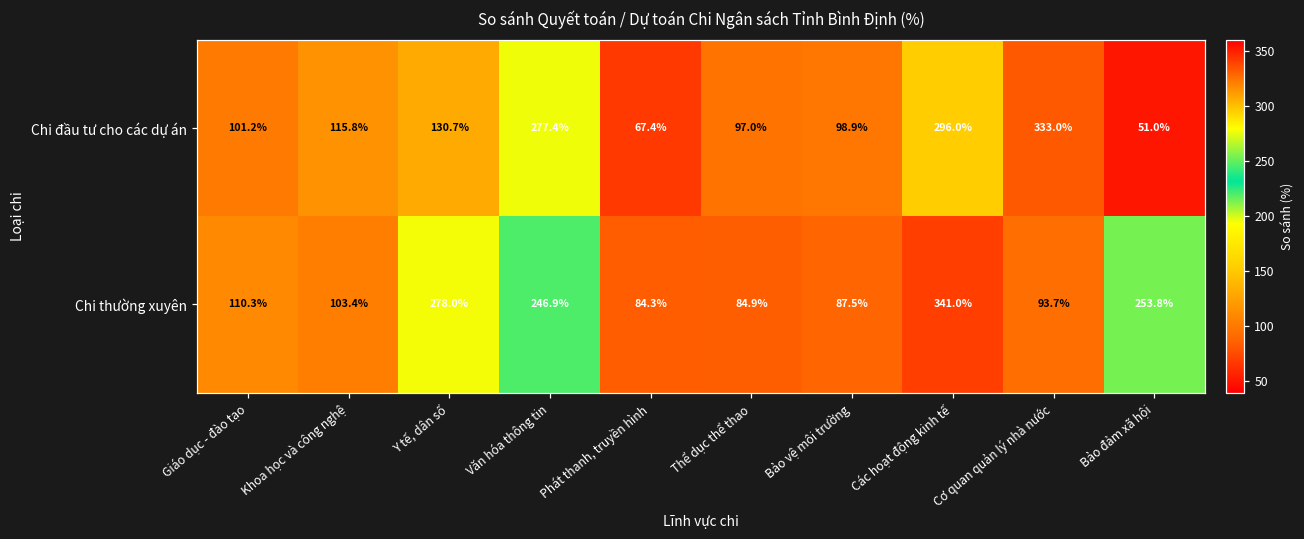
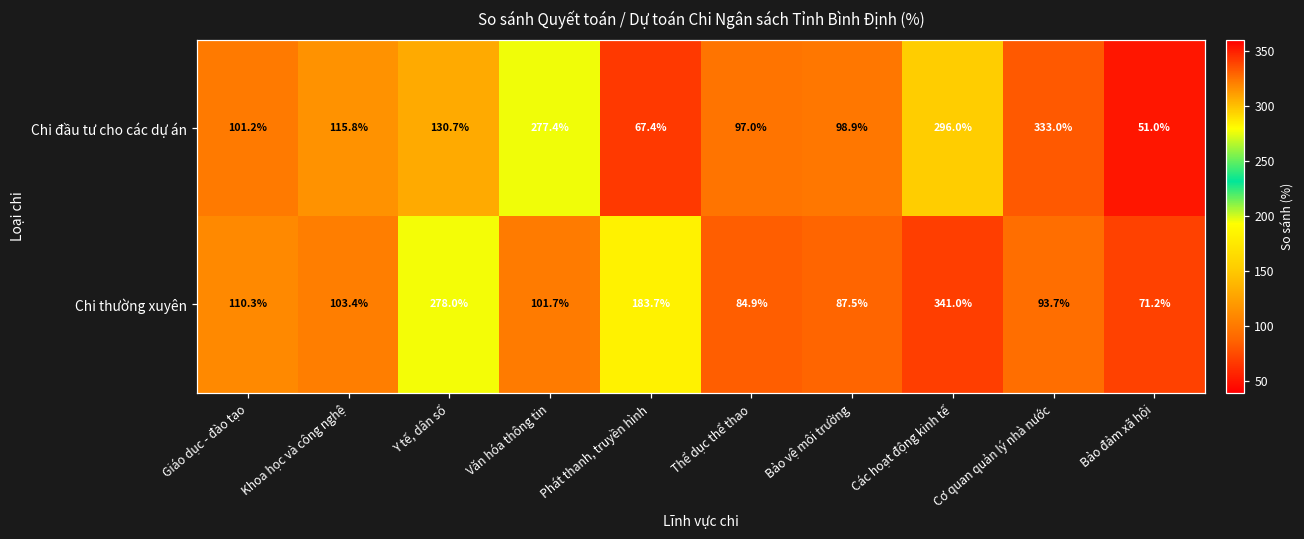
  {
    "Chi đầu tư cho các dự án": {
      "Giáo dục - đào tạo": "101.2%",
      "Khoa học và công nghệ": "115.8%",
      "Y tế, dân số": "130.7%",
      "Văn hóa thông tin": "277.4%",
      "Phát thanh, truyền hình": "67.4%",
      "Thể dục thể thao": "97.0%",
      "Bảo vệ môi trường": "98.9%",
      "Các hoạt động kinh tế": "296.0%",
      "Cơ quan quản lý nhà nước": "333.0%",
      "Bảo đảm xã hội": "51.0%"
    },
    "Chi thường xuyên": {
      "Giáo dục - đào tạo": "110.3%",
      "Khoa học và công nghệ": "103.4%",
      "Y tế, dân số": "278.0%",
-     "Văn hóa thông tin": "246.9%",
-     "Phát thanh, truyền hình": "84.3%",
+     "Văn hóa thông tin": "101.7%",
+     "Phát thanh, truyền hình": "183.7%",
      "Thể dục thể thao": "84.9%",
      "Bảo vệ môi trường": "87.5%",
      "Các hoạt động kinh tế": "341.0%",
      "Cơ quan quản lý nhà nước": "93.7%",
-     "Bảo đảm xã hội": "253.8%"
+     "Bảo đảm xã hội": "71.2%"
    }
  }
